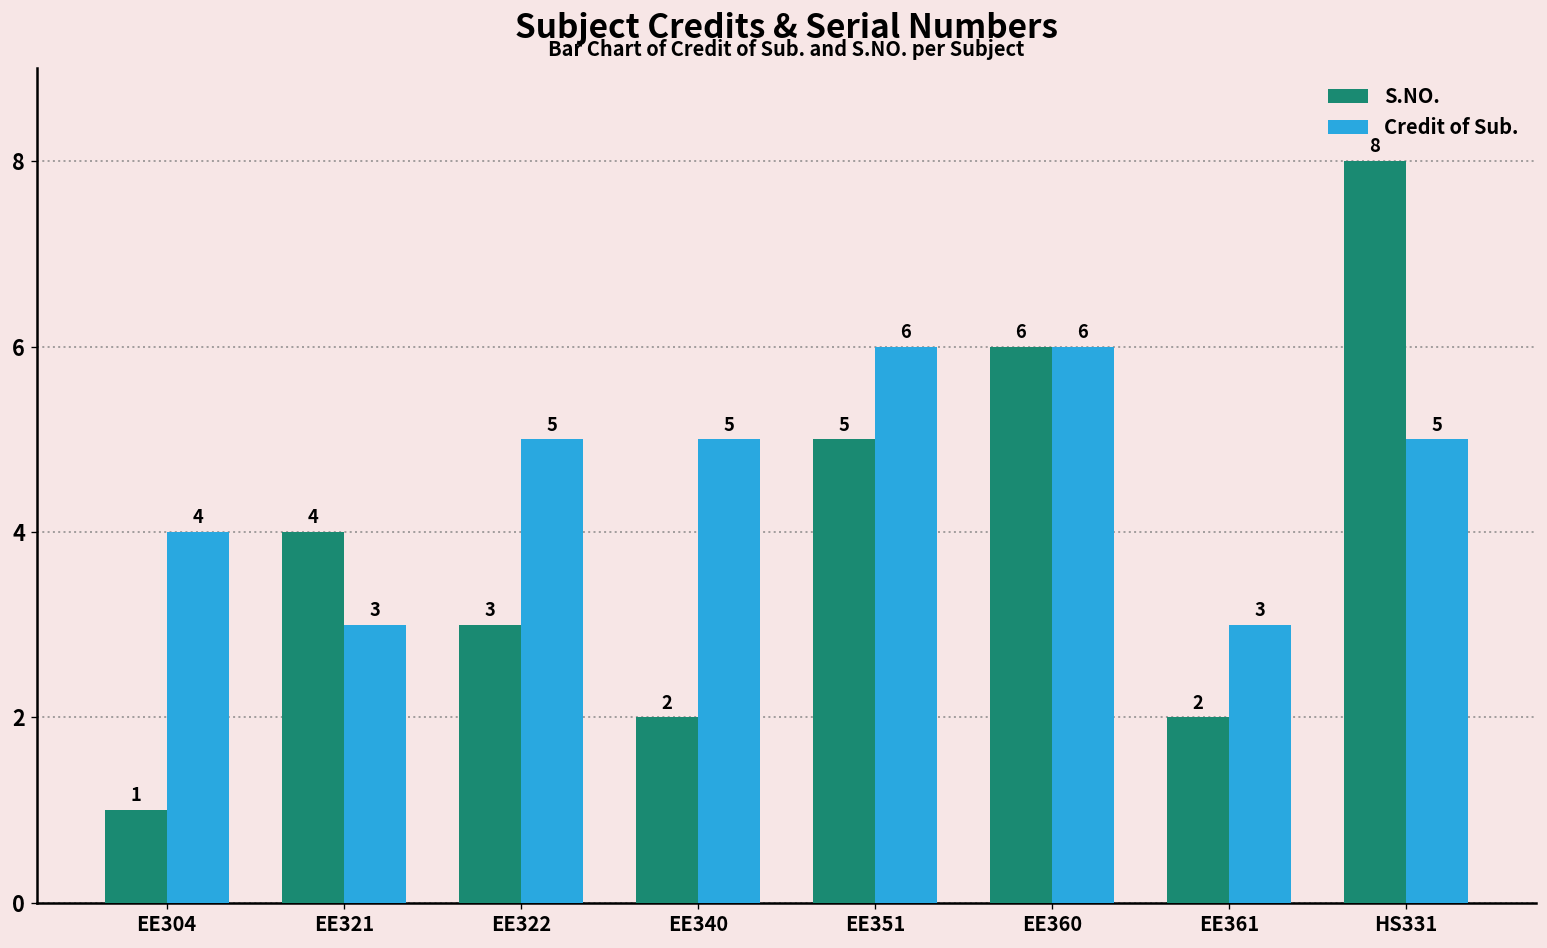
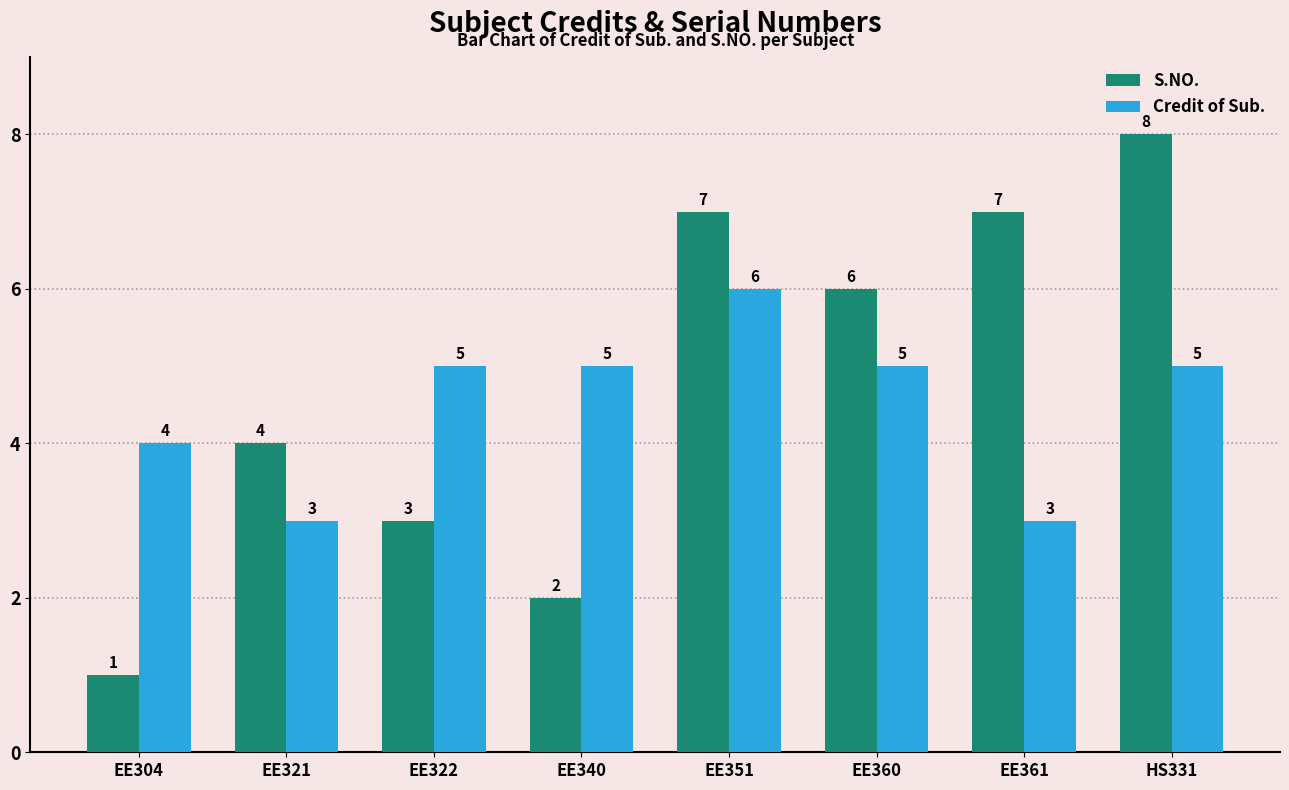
  {
    "S.NO.": {
      "EE304": 1,
      "EE321": 4,
      "EE322": 3,
      "EE340": 2,
-     "EE351": 5,
+     "EE351": 7,
      "EE360": 6,
-     "EE361": 2,
+     "EE361": 7,
      "HS331": 8
    },
    "Credit of Sub.": {
      "EE304": 4,
      "EE321": 3,
      "EE322": 5,
      "EE340": 5,
      "EE351": 6,
-     "EE360": 6,
+     "EE360": 5,
      "EE361": 3,
      "HS331": 5
    }
  }
